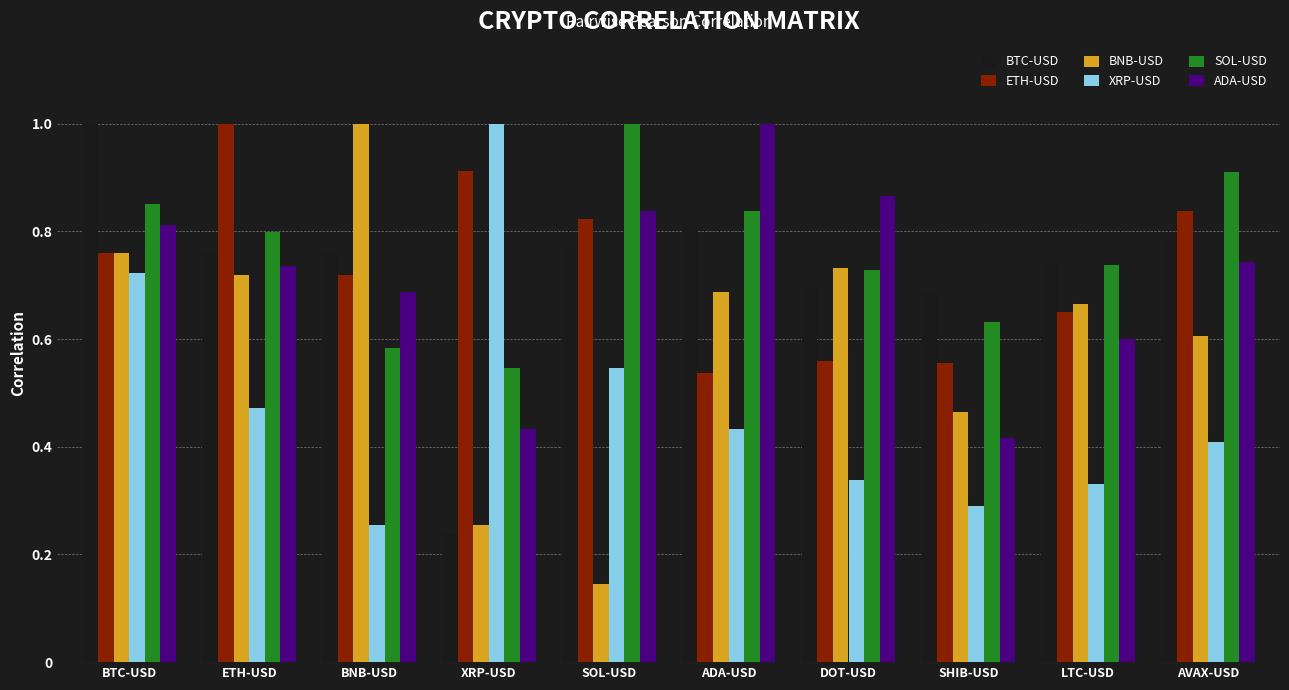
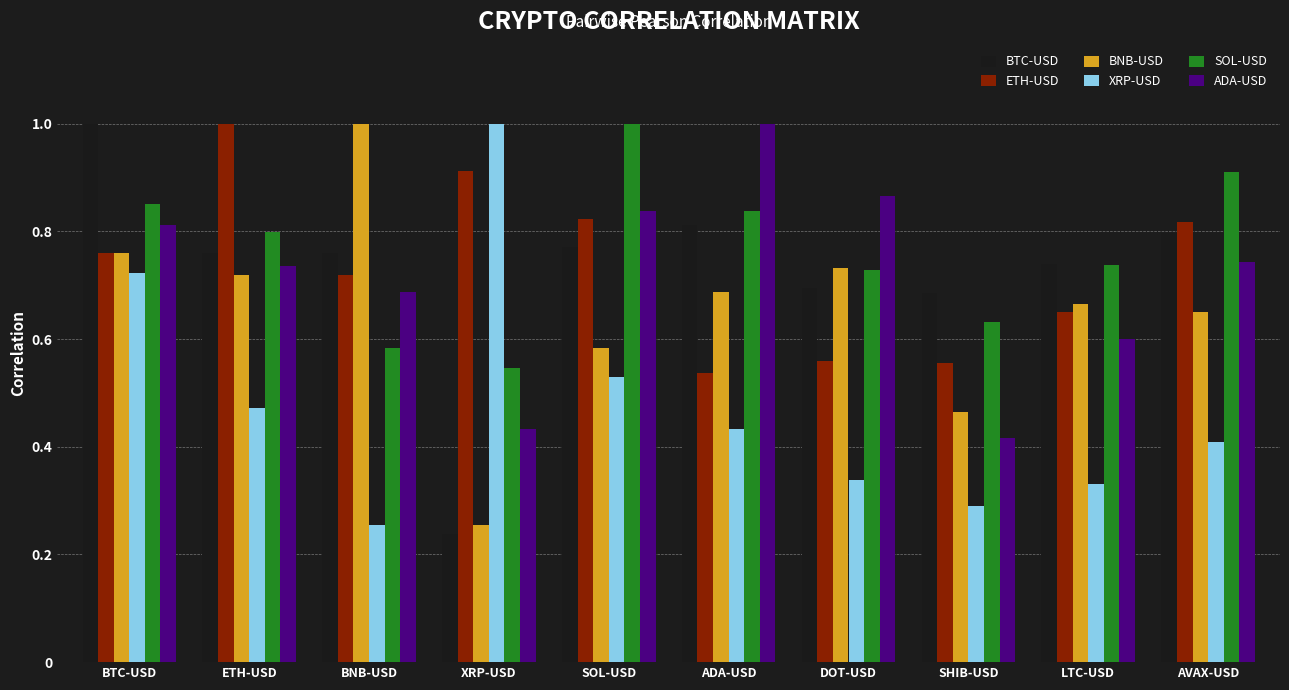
  {
    "BTC-USD": {
      "BTC-USD": 1.00,
      "ETH-USD": 0.76,
      "BNB-USD": 0.76,
      "XRP-USD": 0.24,
      "SOL-USD": 0.77,
      "ADA-USD": 0.81,
      "DOT-USD": 0.69,
      "SHIB-USD": 0.68,
      "LTC-USD": 0.74,
      "AVAX-USD": 0.80
    },
    "ETH-USD": {
      "BTC-USD": 0.76,
      "ETH-USD": 1.00,
      "BNB-USD": 0.72,
      "XRP-USD": 0.91,
      "SOL-USD": 0.82,
      "ADA-USD": 0.54,
      "DOT-USD": 0.56,
      "SHIB-USD": 0.56,
      "LTC-USD": 0.65,
-     "AVAX-USD": 0.84
+     "AVAX-USD": 0.82
    },
    "BNB-USD": {
      "BTC-USD": 0.76,
      "ETH-USD": 0.72,
      "BNB-USD": 1.00,
      "XRP-USD": 0.25,
-     "SOL-USD": 0.15,
+     "SOL-USD": 0.58,
      "ADA-USD": 0.69,
      "DOT-USD": 0.73,
      "SHIB-USD": 0.46,
      "LTC-USD": 0.66,
-     "AVAX-USD": 0.61
+     "AVAX-USD": 0.65
    },
    "XRP-USD": {
      "BTC-USD": 0.72,
      "ETH-USD": 0.47,
      "BNB-USD": 0.25,
      "XRP-USD": 1.00,
-     "SOL-USD": 0.55,
+     "SOL-USD": 0.53,
      "ADA-USD": 0.43,
      "DOT-USD": 0.34,
      "SHIB-USD": 0.29,
      "LTC-USD": 0.33,
      "AVAX-USD": 0.41
    },
    "SOL-USD": {
      "BTC-USD": 0.85,
      "ETH-USD": 0.80,
      "BNB-USD": 0.58,
      "XRP-USD": 0.55,
      "SOL-USD": 1.00,
      "ADA-USD": 0.84,
      "DOT-USD": 0.73,
      "SHIB-USD": 0.63,
      "LTC-USD": 0.74,
      "AVAX-USD": 0.91
    },
    "ADA-USD": {
      "BTC-USD": 0.81,
      "ETH-USD": 0.74,
      "BNB-USD": 0.69,
      "XRP-USD": 0.43,
      "SOL-USD": 0.84,
      "ADA-USD": 1.00,
      "DOT-USD": 0.86,
      "SHIB-USD": 0.42,
      "LTC-USD": 0.60,
      "AVAX-USD": 0.74
    }
  }
